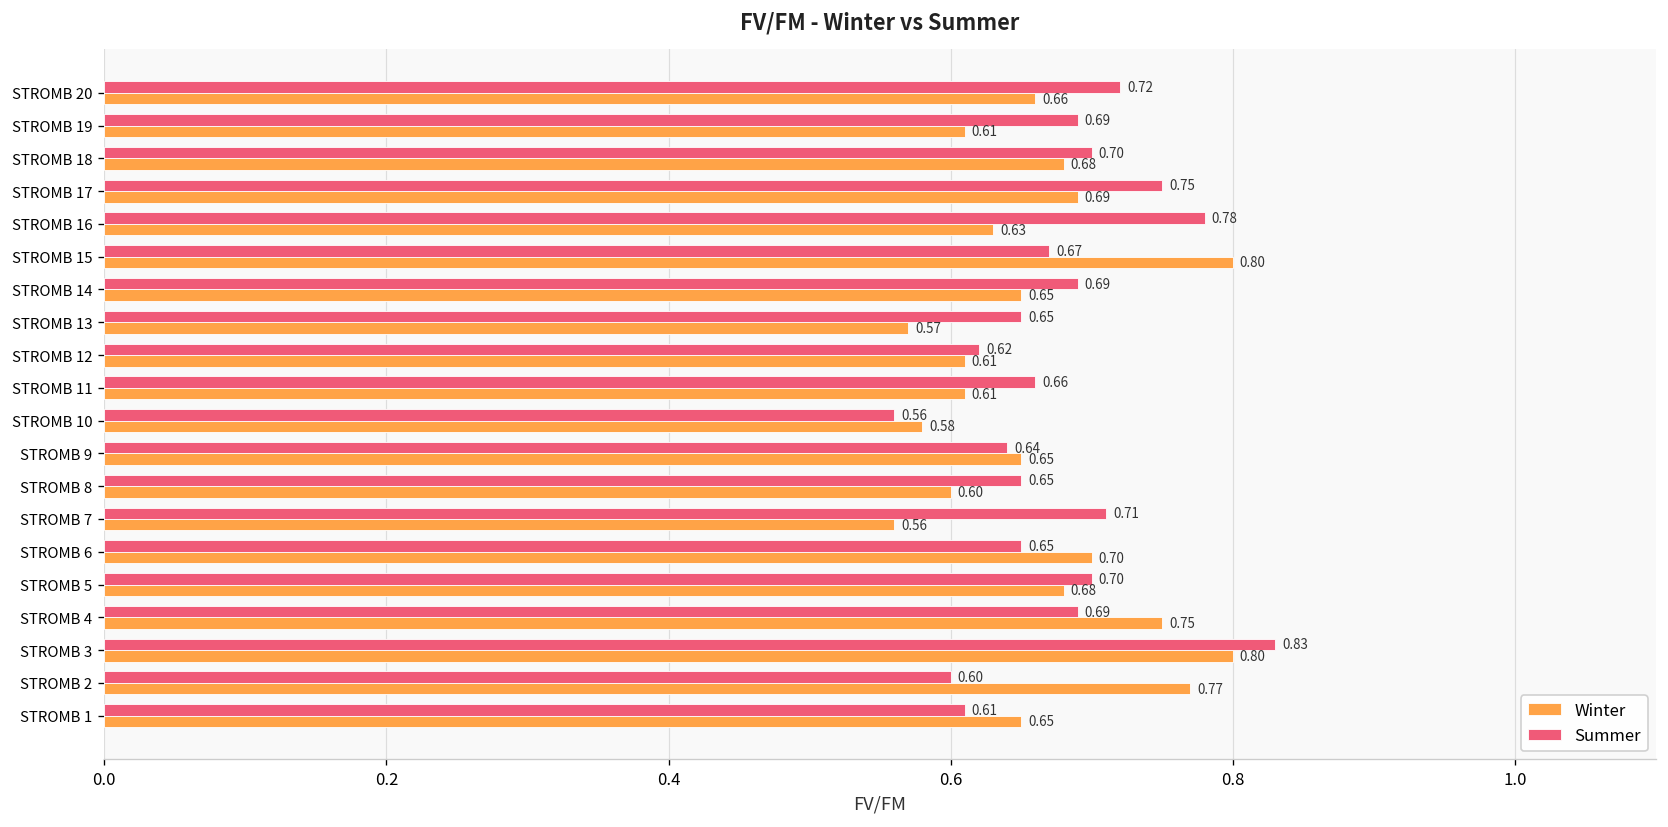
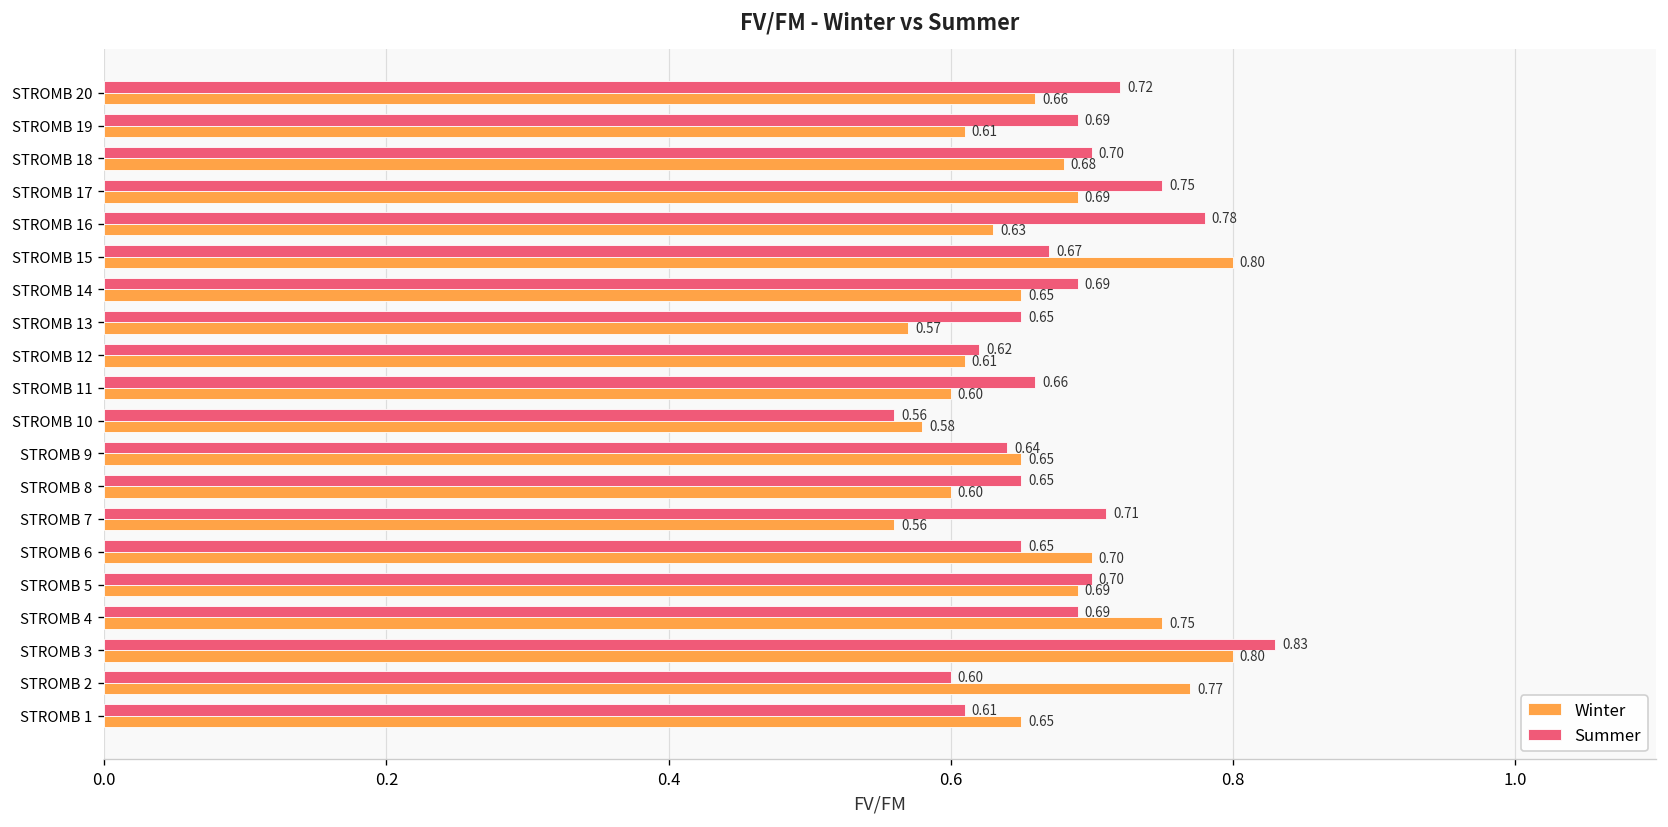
  {
    "Winter": {
      "STROMB 20": 0.66,
      "STROMB 19": 0.61,
      "STROMB 18": 0.68,
      "STROMB 17": 0.69,
      "STROMB 16": 0.63,
      "STROMB 15": 0.80,
      "STROMB 14": 0.65,
      "STROMB 13": 0.57,
      "STROMB 12": 0.61,
-     "STROMB 11": 0.61,
+     "STROMB 11": 0.60,
      "STROMB 10": 0.58,
      "STROMB 9": 0.65,
      "STROMB 8": 0.60,
      "STROMB 7": 0.56,
      "STROMB 6": 0.70,
-     "STROMB 5": 0.68,
+     "STROMB 5": 0.69,
      "STROMB 4": 0.75,
      "STROMB 3": 0.80,
      "STROMB 2": 0.77,
      "STROMB 1": 0.65
    },
    "Summer": {
      "STROMB 20": 0.72,
      "STROMB 19": 0.69,
      "STROMB 18": 0.70,
      "STROMB 17": 0.75,
      "STROMB 16": 0.78,
      "STROMB 15": 0.67,
      "STROMB 14": 0.69,
      "STROMB 13": 0.65,
      "STROMB 12": 0.62,
      "STROMB 11": 0.66,
      "STROMB 10": 0.56,
      "STROMB 9": 0.64,
      "STROMB 8": 0.65,
      "STROMB 7": 0.71,
      "STROMB 6": 0.65,
      "STROMB 5": 0.70,
      "STROMB 4": 0.69,
      "STROMB 3": 0.83,
      "STROMB 2": 0.60,
      "STROMB 1": 0.61
    }
  }
